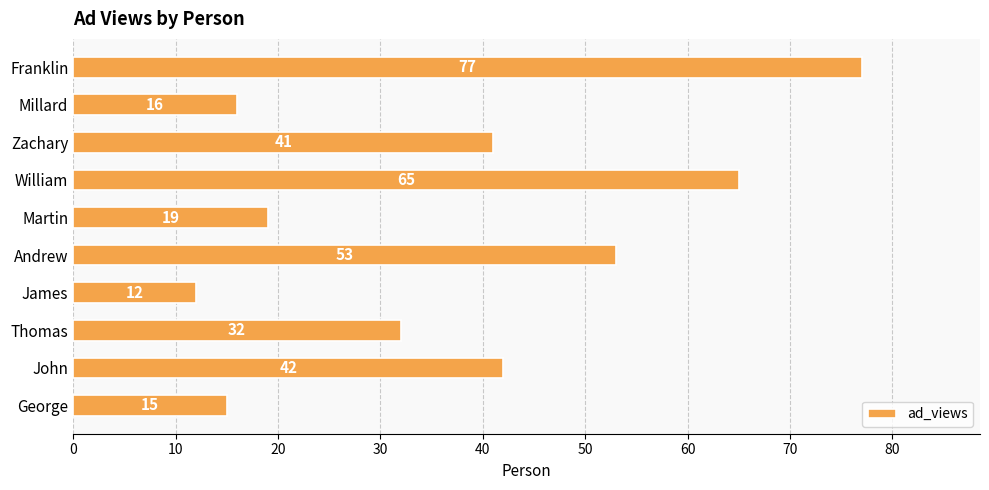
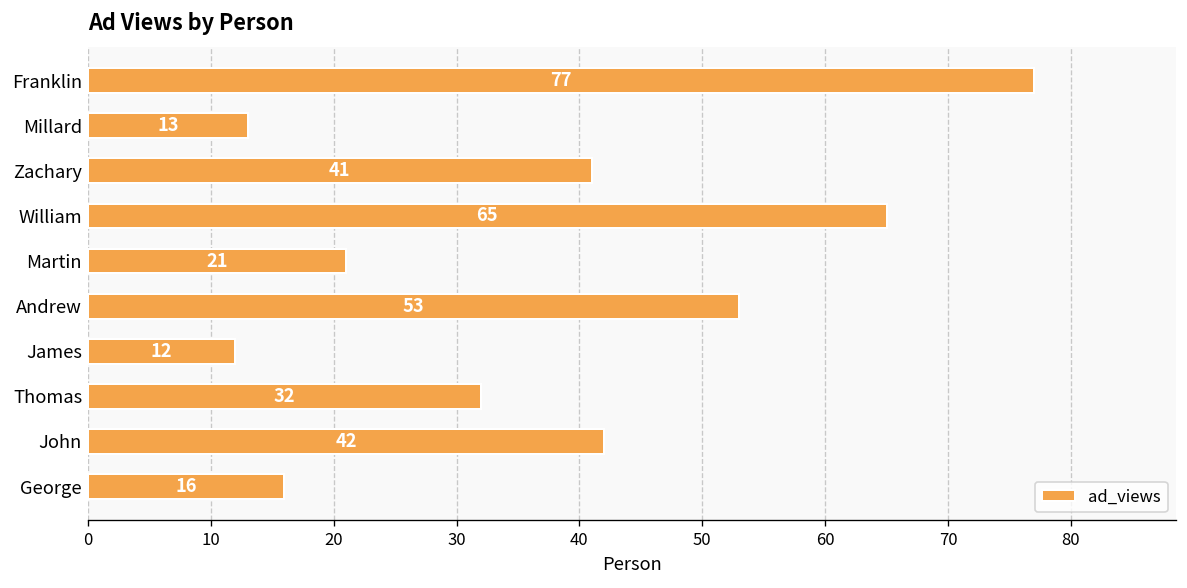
  {
    "Franklin": 77,
-   "Millard": 16,
+   "Millard": 13,
    "Zachary": 41,
    "William": 65,
-   "Martin": 19,
+   "Martin": 21,
    "Andrew": 53,
    "James": 12,
    "Thomas": 32,
    "John": 42,
-   "George": 15
+   "George": 16
  }
